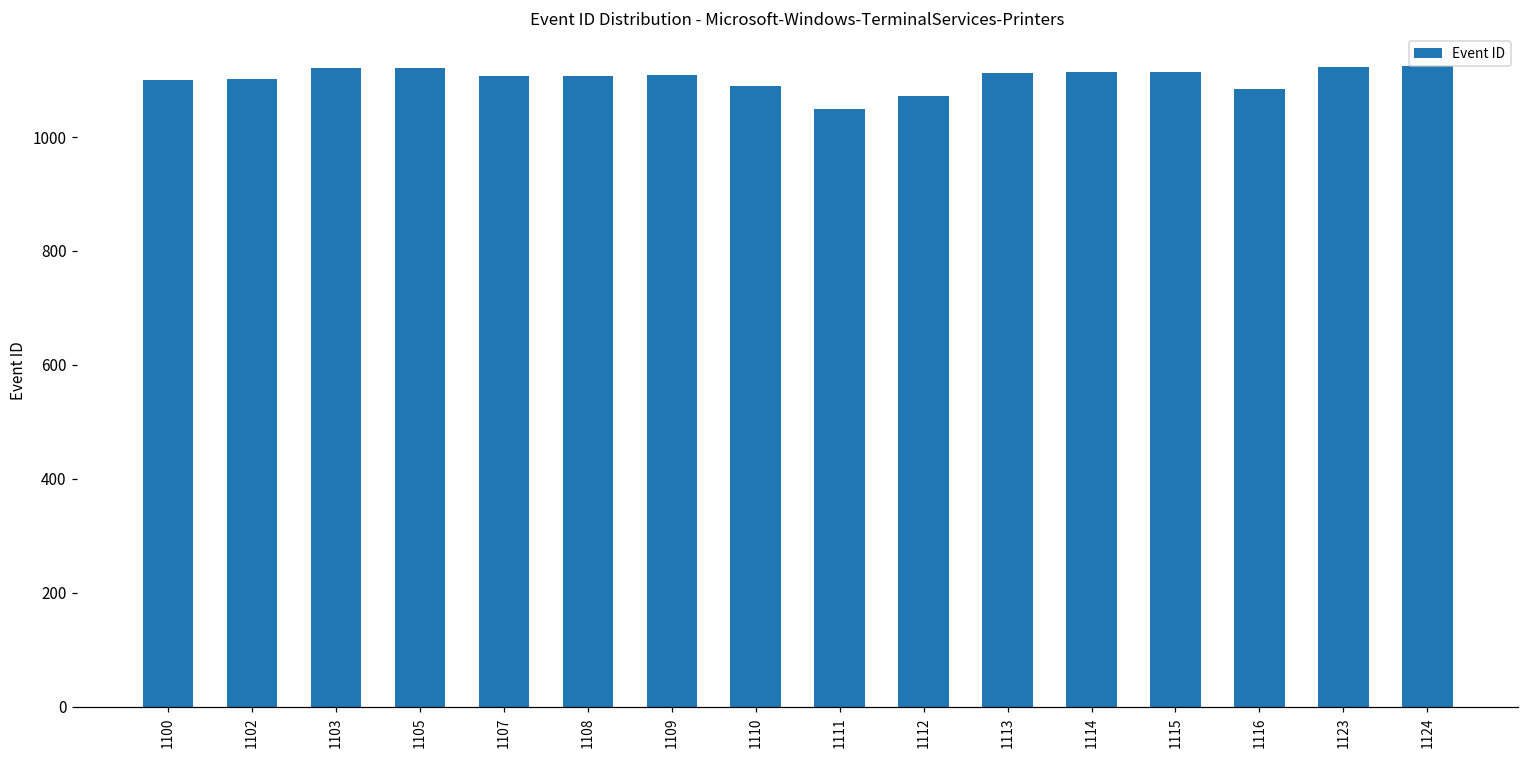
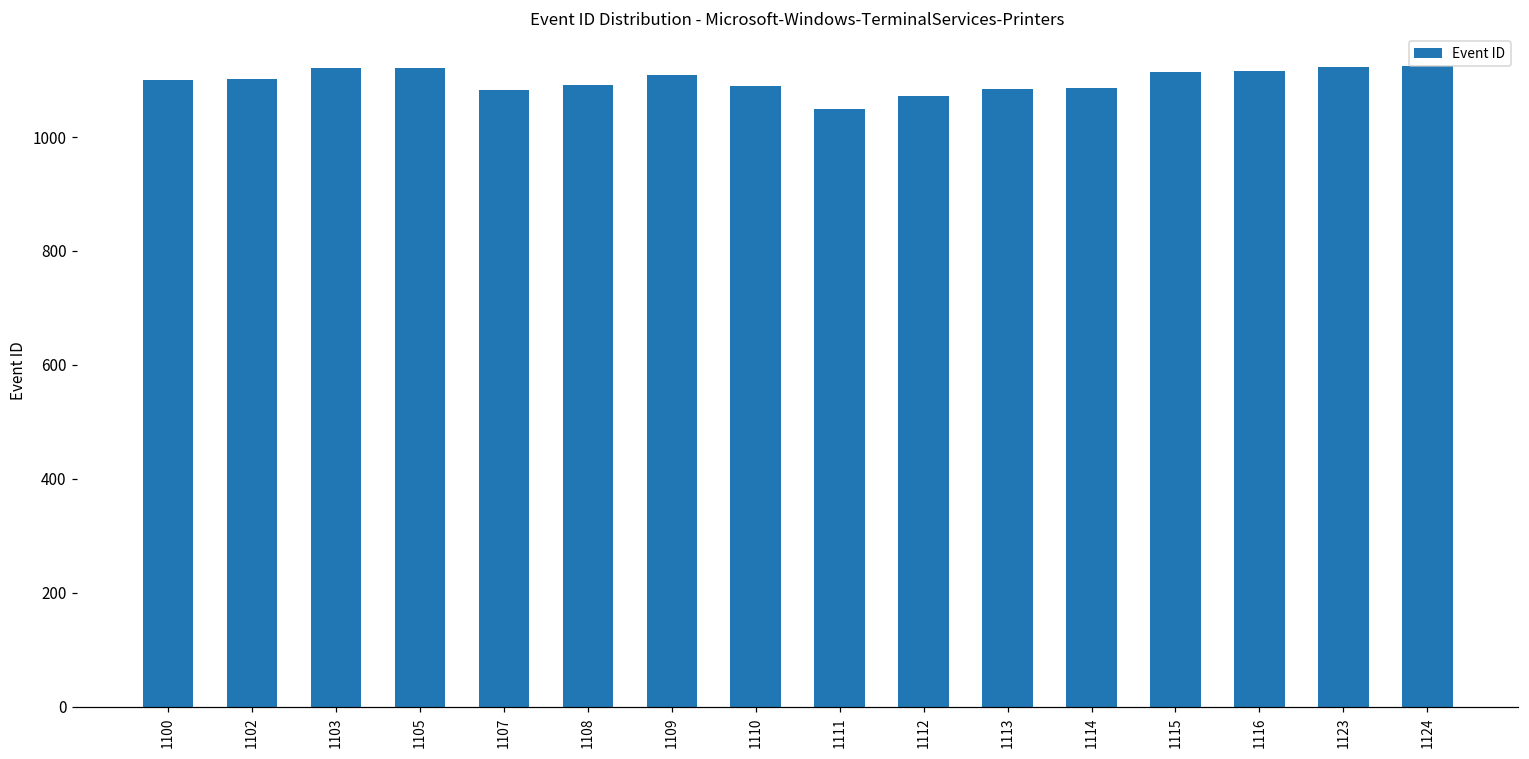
  {
    "1100": 1100,
    "1102": 1100,
    "1103": 1120,
    "1105": 1120,
-   "1107": 1110,
-   "1108": 1110,
+   "1107": 1080,
+   "1108": 1090,
    "1109": 1110,
    "1110": 1090,
    "1111": 1050,
    "1112": 1070,
-   "1113": 1110,
-   "1114": 1110,
+   "1113": 1080,
+   "1114": 1090,
    "1115": 1120,
-   "1116": 1090,
+   "1116": 1120,
    "1123": 1120
  }
